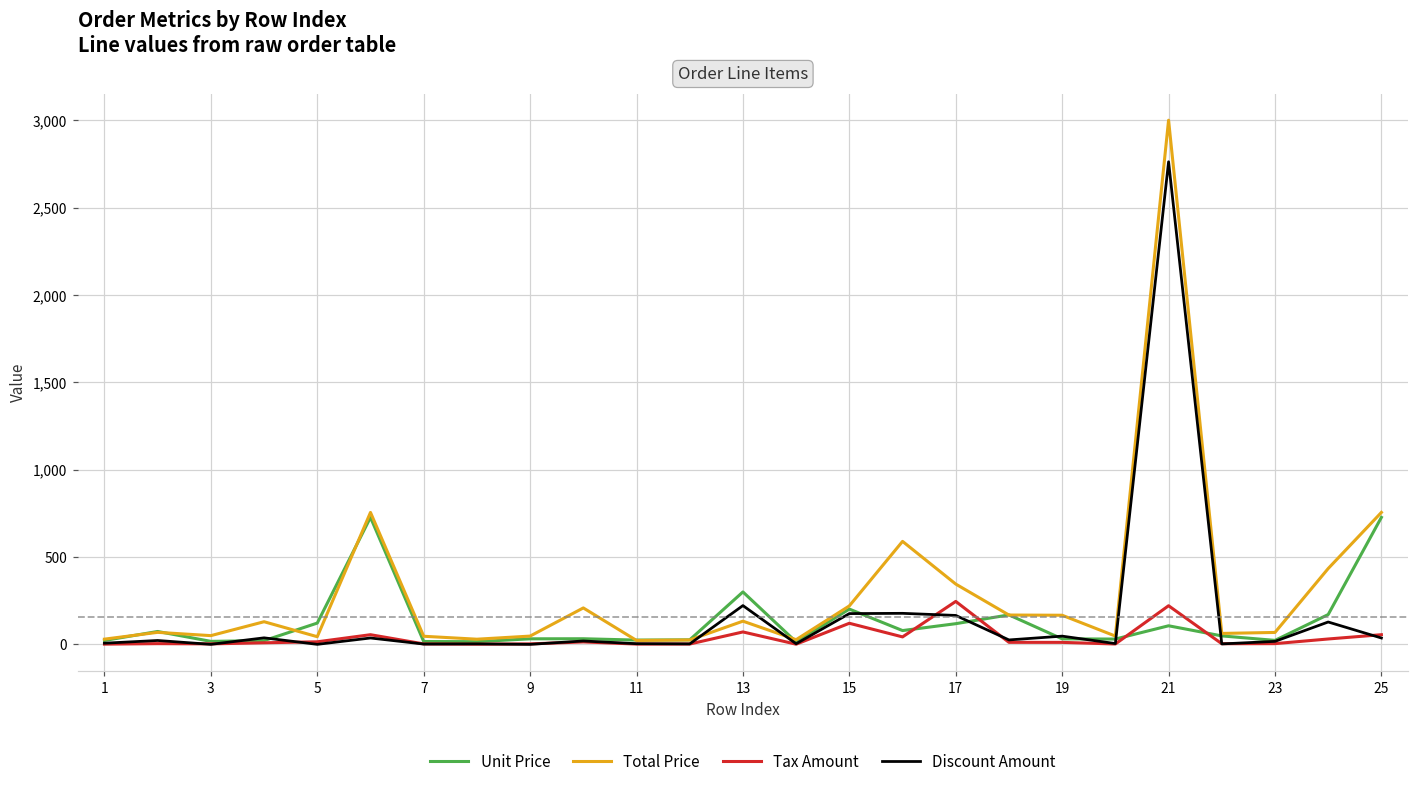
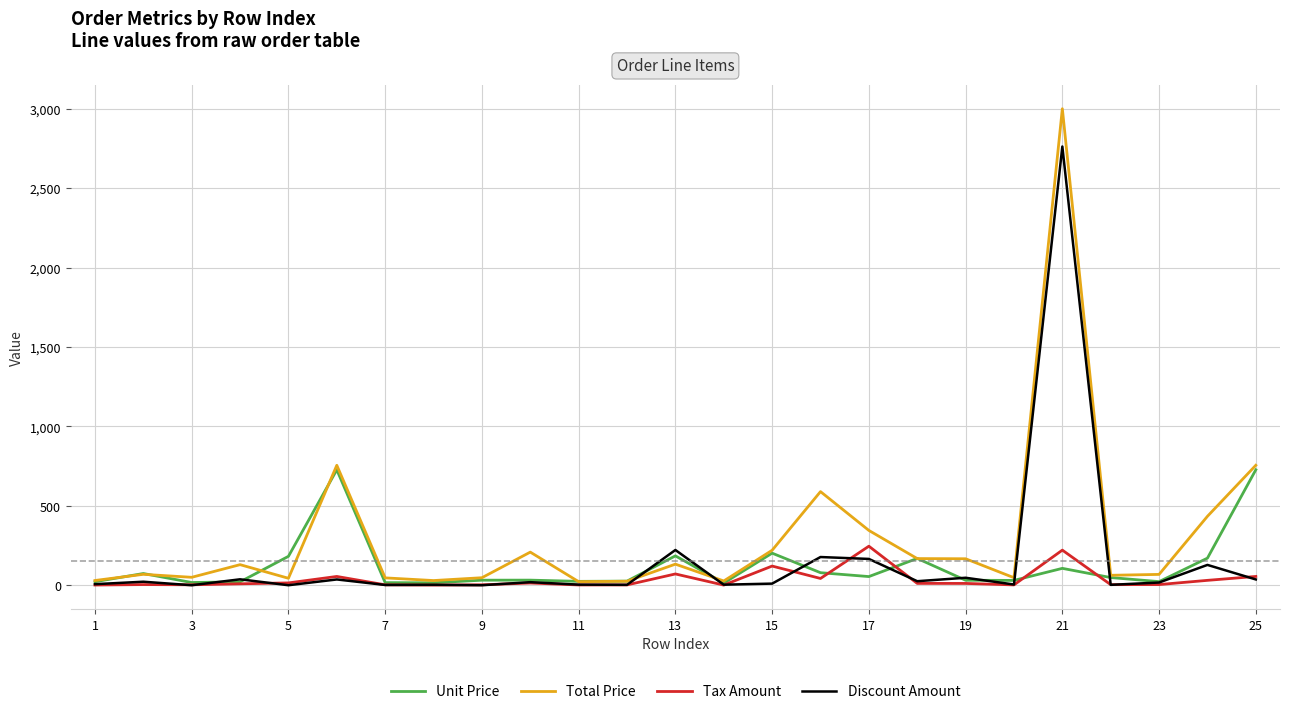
  {
    "Unit Price": {
-     "5": "120",
-     "13": "300",
+     "5": "180",
+     "13": "180",
      "15": "200",
-     "17": "120",
+     "17": "50",
      "21": "110",
      "25": "730"
    },
    "Total Price": {
      "3": "50",
      "5": "40",
      "7": "50",
      "13": "130",
      "15": "220",
      "17": "350",
      "19": "170",
      "21": "3,000",
      "23": "70",
      "25": "760"
    },
    "Tax Amount": {
      "13": "70",
      "15": "120",
      "17": "250",
      "19": "10",
      "21": "220",
      "25": "60"
    },
    "Discount Amount": {
      "13": "220",
-     "15": "180",
+     "15": "10",
      "17": "170",
      "21": "2,760",
      "25": "40"
    }
  }
